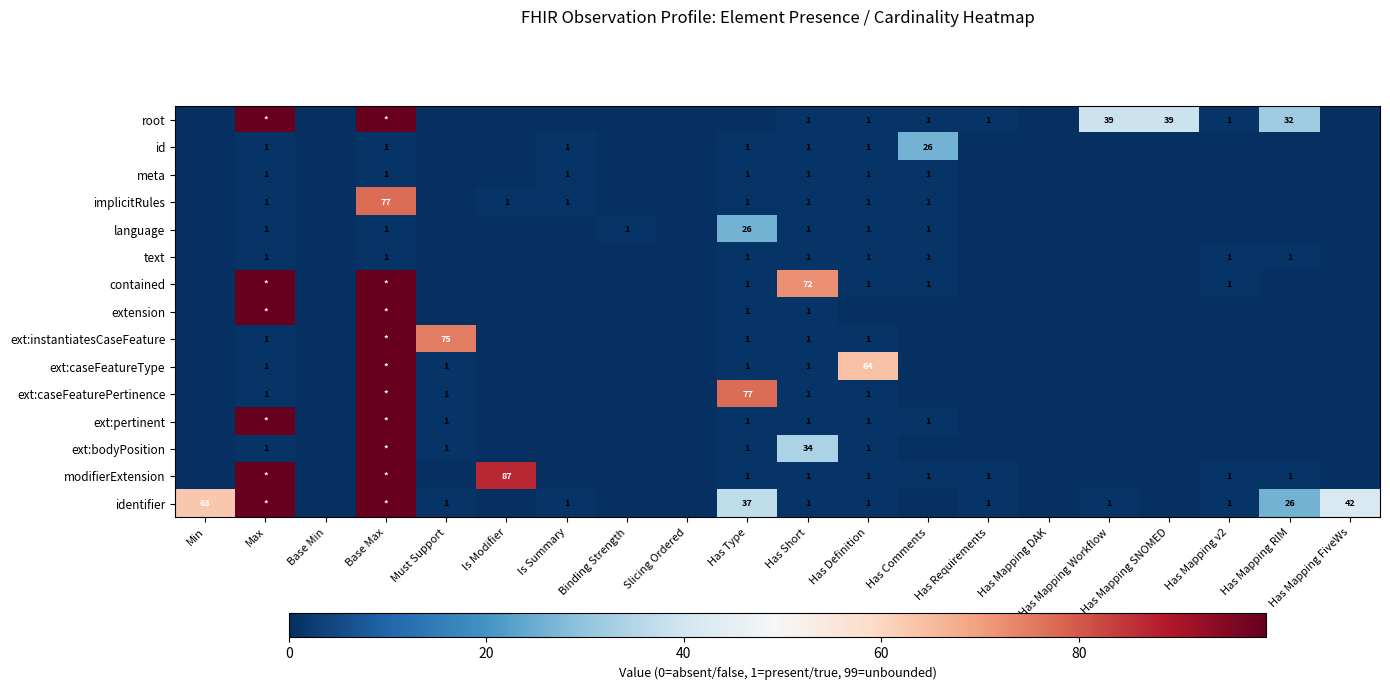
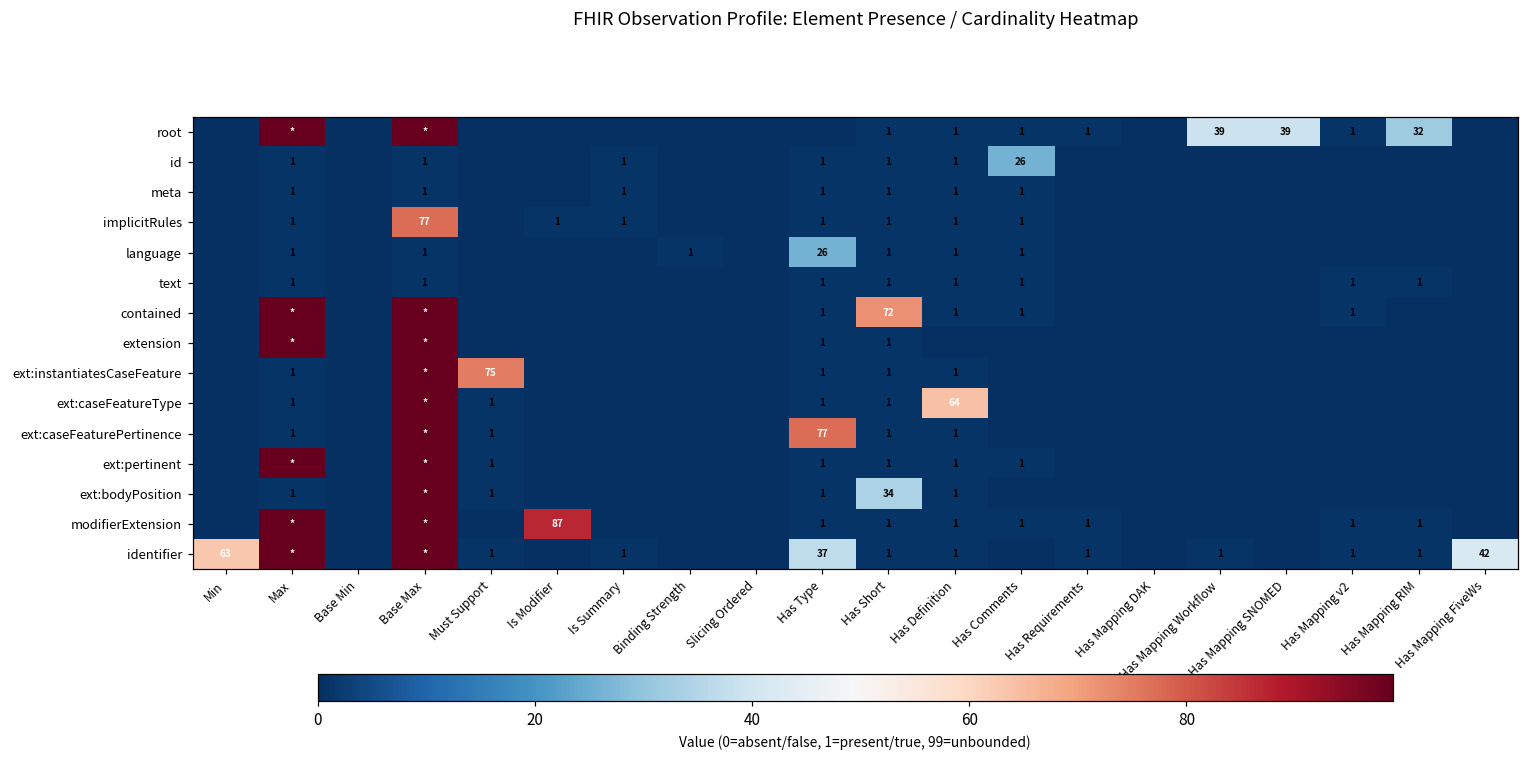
  {
    "root": {
      "Has Short": 1,
      "Has Definition": 1,
      "Has Comments": 1,
      "Has Requirements": 1,
      "Has Mapping Workflow": 39,
      "Has Mapping SNOMED": 39,
      "Has Mapping v2": 1,
      "Has Mapping RIM": 32
    },
    "id": {
      "Max": 1,
      "Base Max": 1,
      "Is Summary": 1,
      "Has Type": 1,
      "Has Short": 1,
      "Has Definition": 1,
      "Has Comments": 26
    },
    "meta": {
      "Max": 1,
      "Base Max": 1,
      "Is Summary": 1,
      "Has Type": 1,
      "Has Short": 1,
      "Has Definition": 1,
      "Has Comments": 1
    },
    "implicitRules": {
      "Max": 1,
      "Base Max": 77,
      "Is Modifier": 1,
      "Is Summary": 1,
      "Has Type": 1,
      "Has Short": 1,
      "Has Definition": 1,
      "Has Comments": 1
    },
    "language": {
      "Max": 1,
      "Base Max": 1,
      "Binding Strength": 1,
      "Has Type": 26,
      "Has Short": 1,
      "Has Definition": 1,
      "Has Comments": 1
    },
    "text": {
      "Max": 1,
      "Base Max": 1,
      "Has Type": 1,
      "Has Short": 1,
      "Has Definition": 1,
      "Has Comments": 1,
      "Has Mapping v2": 1,
      "Has Mapping RIM": 1
    },
    "contained": {
      "Has Type": 1,
      "Has Short": 72,
      "Has Definition": 1,
      "Has Comments": 1,
      "Has Mapping v2": 1
    },
    "extension": {
      "Has Type": 1,
      "Has Short": 1
    },
    "ext:instantiatesCaseFeature": {
      "Max": 1,
      "Must Support": 75,
      "Has Type": 1,
      "Has Short": 1,
      "Has Definition": 1
    },
    "ext:caseFeatureType": {
      "Max": 1,
      "Must Support": 1,
      "Has Type": 1,
      "Has Short": 1,
      "Has Definition": 64
    },
    "ext:caseFeaturePertinence": {
      "Max": 1,
      "Must Support": 1,
      "Has Type": 77,
      "Has Short": 1,
      "Has Definition": 1
    },
    "ext:pertinent": {
      "Must Support": 1,
      "Has Type": 1,
      "Has Short": 1,
      "Has Definition": 1,
      "Has Comments": 1
    },
    "ext:bodyPosition": {
      "Max": 1,
      "Must Support": 1,
      "Has Type": 1,
      "Has Short": 34,
      "Has Definition": 1
    },
    "modifierExtension": {
      "Is Modifier": 87,
      "Has Type": 1,
      "Has Short": 1,
      "Has Definition": 1,
      "Has Comments": 1,
      "Has Requirements": 1,
      "Has Mapping v2": 1,
      "Has Mapping RIM": 1
    },
    "identifier": {
      "Min": 63,
      "Must Support": 1,
      "Is Summary": 1,
      "Has Type": 37,
      "Has Short": 1,
      "Has Definition": 1,
      "Has Requirements": 1,
      "Has Mapping Workflow": 1,
      "Has Mapping v2": 1,
-     "Has Mapping RIM": 26,
+     "Has Mapping RIM": 1,
      "Has Mapping FiveWs": 42
    }
  }
